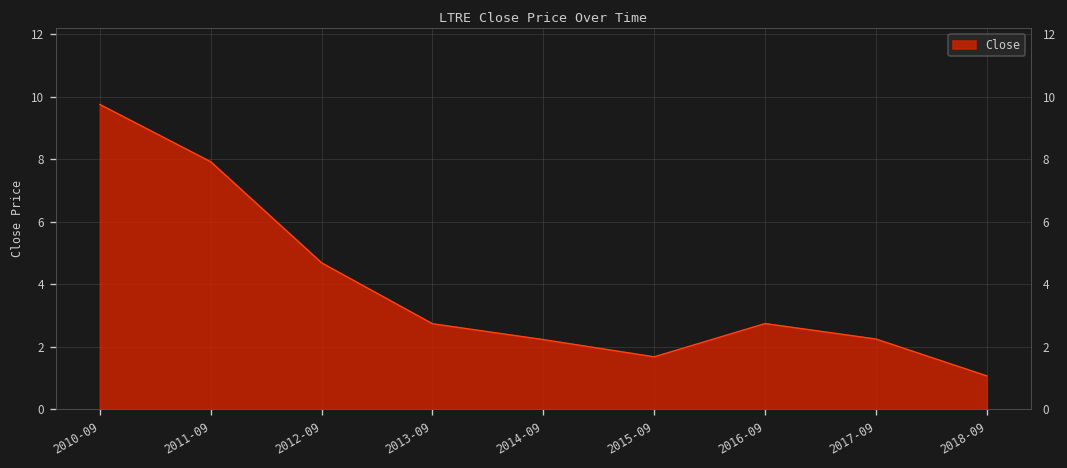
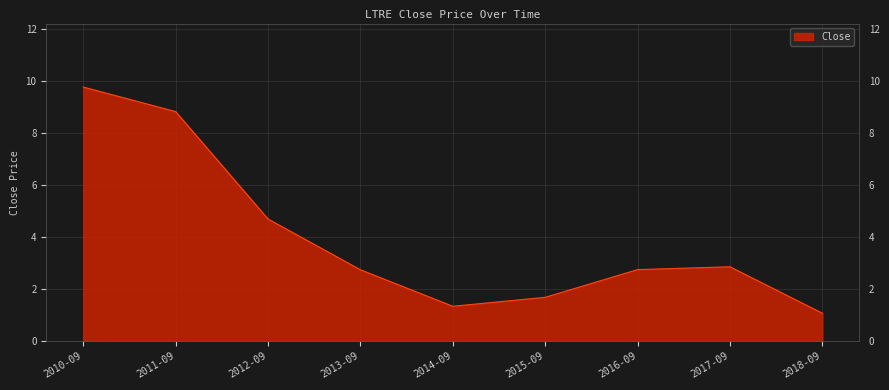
  {
    "2010-09": 9.8,
-   "2011-09": 7.9,
+   "2011-09": 8.8,
    "2012-09": 4.7,
    "2013-09": 2.7,
-   "2014-09": 2.2,
+   "2014-09": 1.3,
    "2015-09": 1.7,
    "2016-09": 2.7,
-   "2017-09": 2.2,
+   "2017-09": 2.9,
    "2018-09": 1.1
  }
